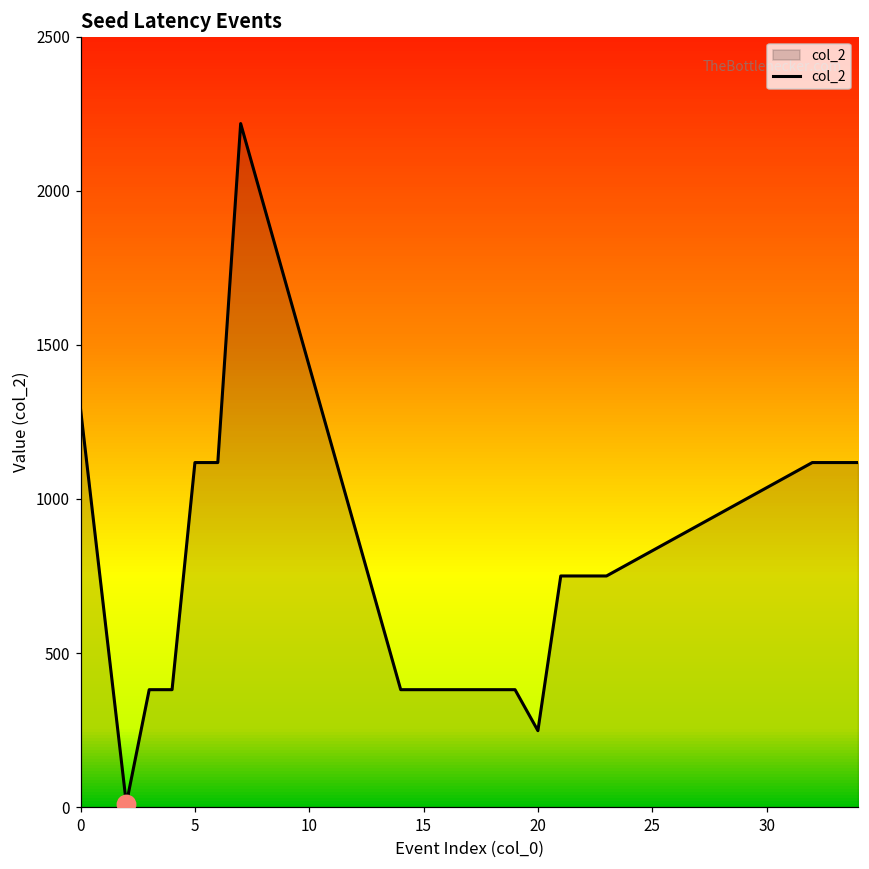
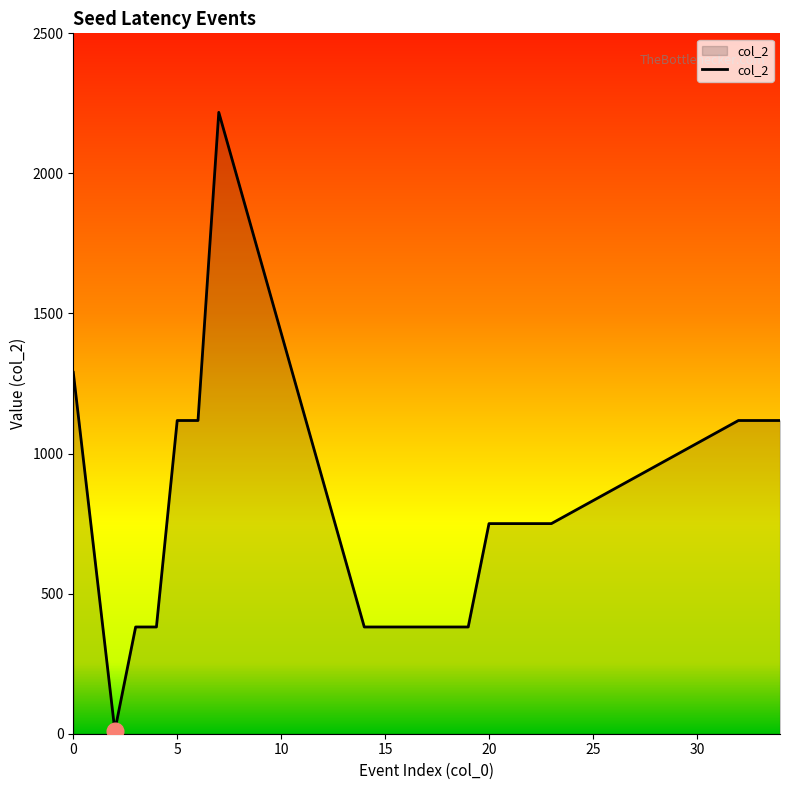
  {
    "col_2": {
      "0": 1290,
      "5": 1120,
      "15": 380,
-     "20": 250
+     "20": 750
    }
  }
